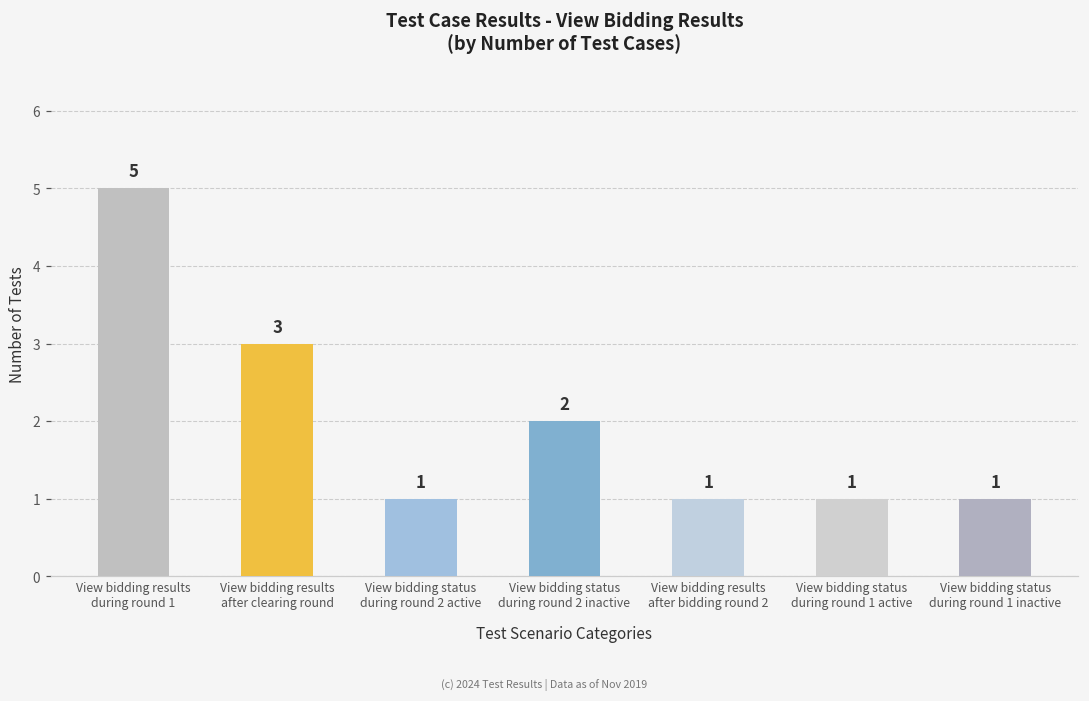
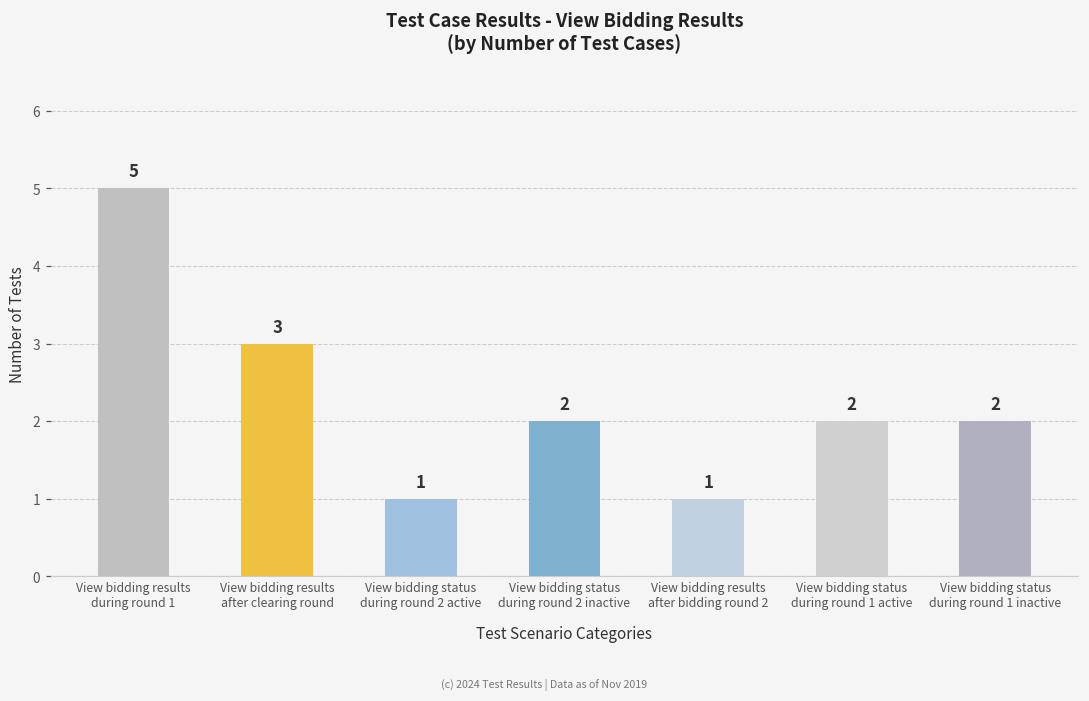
  {
    "View bidding results during round 1": 5,
    "View bidding results after clearing round": 3,
    "View bidding status during round 2 active": 1,
    "View bidding status during round 2 inactive": 2,
    "View bidding results after bidding round 2": 1,
-   "View bidding status during round 1 active": 1,
-   "View bidding status during round 1 inactive": 1
+   "View bidding status during round 1 active": 2,
+   "View bidding status during round 1 inactive": 2
  }
